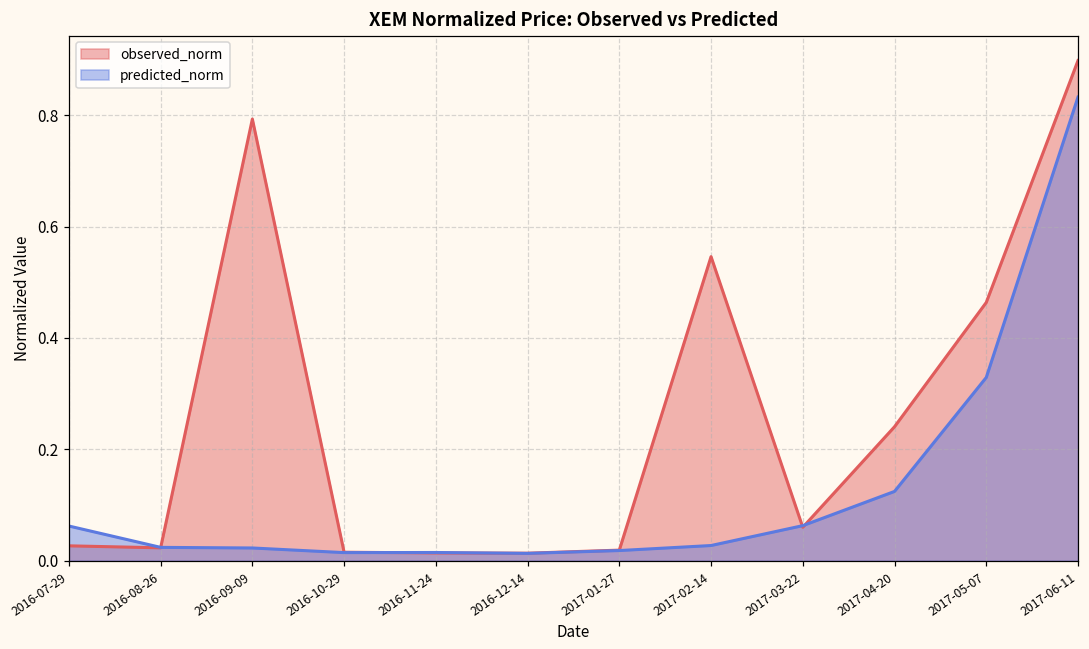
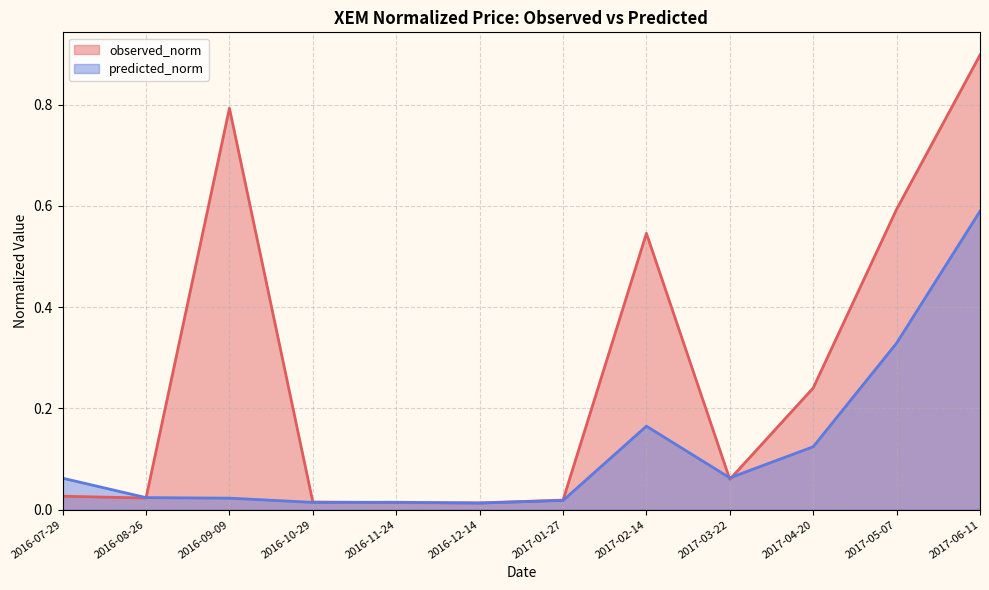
  {
    "observed_norm": {
      "2016-07-29": 0.03,
      "2016-09-09": 0.79,
      "2017-02-14": 0.55,
      "2017-04-20": 0.24,
-     "2017-05-07": 0.46,
+     "2017-05-07": 0.59,
      "2017-06-11": 0.90
    },
    "predicted_norm": {
      "2016-07-29": 0.06,
      "2016-09-09": 0.02,
-     "2017-02-14": 0.03,
+     "2017-02-14": 0.17,
      "2017-04-20": 0.12,
      "2017-05-07": 0.33,
-     "2017-06-11": 0.83
+     "2017-06-11": 0.59
    }
  }
